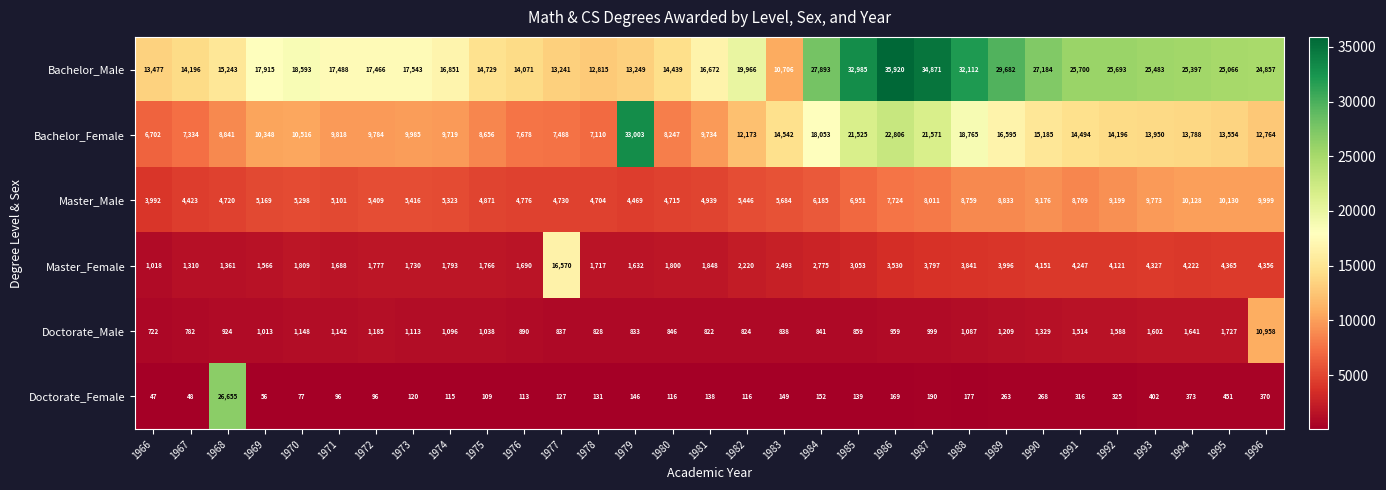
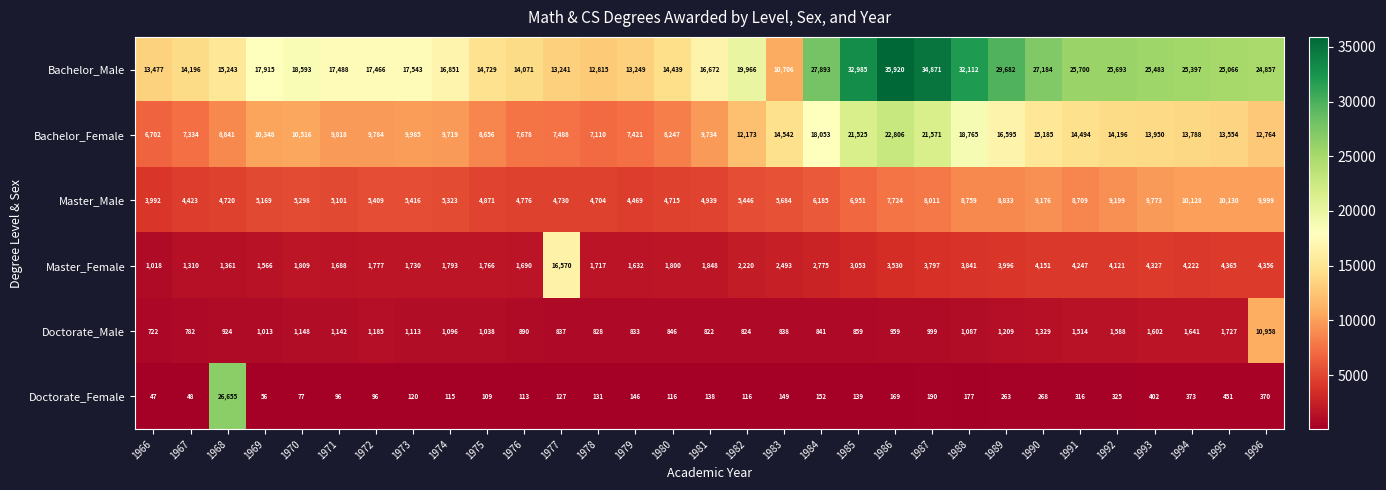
  {
    "Bachelor_Male": {
      "1966": "13,477",
      "1967": "14,196",
      "1968": "15,243",
      "1969": "17,915",
      "1970": "18,593",
      "1971": "17,488",
      "1972": "17,466",
      "1973": "17,543",
      "1974": "16,851",
      "1975": "14,729",
      "1976": "14,071",
      "1977": "13,241",
      "1978": "12,815",
      "1979": "13,249",
      "1980": "14,439",
      "1981": "16,672",
      "1982": "19,966",
      "1983": "10,706",
      "1984": "27,893",
      "1985": "32,985",
      "1986": "35,920",
      "1987": "34,871",
      "1988": "32,112",
      "1989": "29,682",
      "1990": "27,184",
      "1991": "25,700",
      "1992": "25,693",
      "1993": "25,483",
      "1994": "25,397",
      "1995": "25,066",
      "1996": "24,857"
    },
    "Bachelor_Female": {
      "1966": "6,702",
      "1967": "7,334",
      "1968": "8,841",
      "1969": "10,348",
      "1970": "10,516",
      "1971": "9,818",
      "1972": "9,784",
      "1973": "9,985",
      "1974": "9,719",
      "1975": "8,656",
      "1976": "7,678",
      "1977": "7,488",
      "1978": "7,110",
-     "1979": "33,003",
+     "1979": "7,421",
      "1980": "8,247",
      "1981": "9,734",
      "1982": "12,173",
      "1983": "14,542",
      "1984": "18,053",
      "1985": "21,525",
      "1986": "22,806",
      "1987": "21,571",
      "1988": "18,765",
      "1989": "16,595",
      "1990": "15,185",
      "1991": "14,494",
      "1992": "14,196",
      "1993": "13,950",
      "1994": "13,788",
      "1995": "13,554",
      "1996": "12,764"
    },
    "Master_Male": {
      "1966": "3,992",
      "1967": "4,423",
      "1968": "4,720",
      "1969": "5,169",
      "1970": "5,298",
      "1971": "5,101",
      "1972": "5,409",
      "1973": "5,416",
      "1974": "5,323",
      "1975": "4,871",
      "1976": "4,776",
      "1977": "4,730",
      "1978": "4,704",
      "1979": "4,469",
      "1980": "4,715",
      "1981": "4,939",
      "1982": "5,446",
      "1983": "5,684",
      "1984": "6,185",
      "1985": "6,951",
      "1986": "7,724",
      "1987": "8,011",
      "1988": "8,759",
      "1989": "8,833",
      "1990": "9,176",
      "1991": "8,709",
      "1992": "9,199",
      "1993": "9,773",
      "1994": "10,128",
      "1995": "10,130",
      "1996": "9,999"
    },
    "Master_Female": {
      "1966": "1,018",
      "1967": "1,310",
      "1968": "1,361",
      "1969": "1,566",
      "1970": "1,809",
      "1971": "1,688",
      "1972": "1,777",
      "1973": "1,730",
      "1974": "1,793",
      "1975": "1,766",
      "1976": "1,690",
      "1977": "16,570",
      "1978": "1,717",
      "1979": "1,632",
      "1980": "1,800",
      "1981": "1,848",
      "1982": "2,220",
      "1983": "2,493",
      "1984": "2,775",
      "1985": "3,053",
      "1986": "3,530",
      "1987": "3,797",
      "1988": "3,841",
      "1989": "3,996",
      "1990": "4,151",
      "1991": "4,247",
      "1992": "4,121",
      "1993": "4,327",
      "1994": "4,222",
      "1995": "4,365",
      "1996": "4,356"
    },
    "Doctorate_Male": {
      "1966": "722",
      "1967": "782",
      "1968": "924",
      "1969": "1,013",
      "1970": "1,148",
      "1971": "1,142",
      "1972": "1,185",
      "1973": "1,113",
      "1974": "1,096",
      "1975": "1,038",
      "1976": "890",
      "1977": "837",
      "1978": "828",
      "1979": "833",
      "1980": "846",
      "1981": "822",
      "1982": "824",
      "1983": "838",
      "1984": "841",
      "1985": "859",
      "1986": "959",
      "1987": "999",
      "1988": "1,087",
      "1989": "1,209",
      "1990": "1,329",
      "1991": "1,514",
      "1992": "1,588",
      "1993": "1,602",
      "1994": "1,641",
      "1995": "1,727",
      "1996": "10,958"
    },
    "Doctorate_Female": {
      "1966": "47",
      "1967": "48",
      "1968": "26,655",
      "1969": "56",
      "1970": "77",
      "1971": "96",
      "1972": "96",
      "1973": "120",
      "1974": "115",
      "1975": "109",
      "1976": "113",
      "1977": "127",
      "1978": "131",
      "1979": "146",
      "1980": "116",
      "1981": "138",
      "1982": "116",
      "1983": "149",
      "1984": "152",
      "1985": "139",
      "1986": "169",
      "1987": "190",
      "1988": "177",
      "1989": "263",
      "1990": "268",
      "1991": "316",
      "1992": "325",
      "1993": "402",
      "1994": "373",
      "1995": "451",
      "1996": "370"
    }
  }
